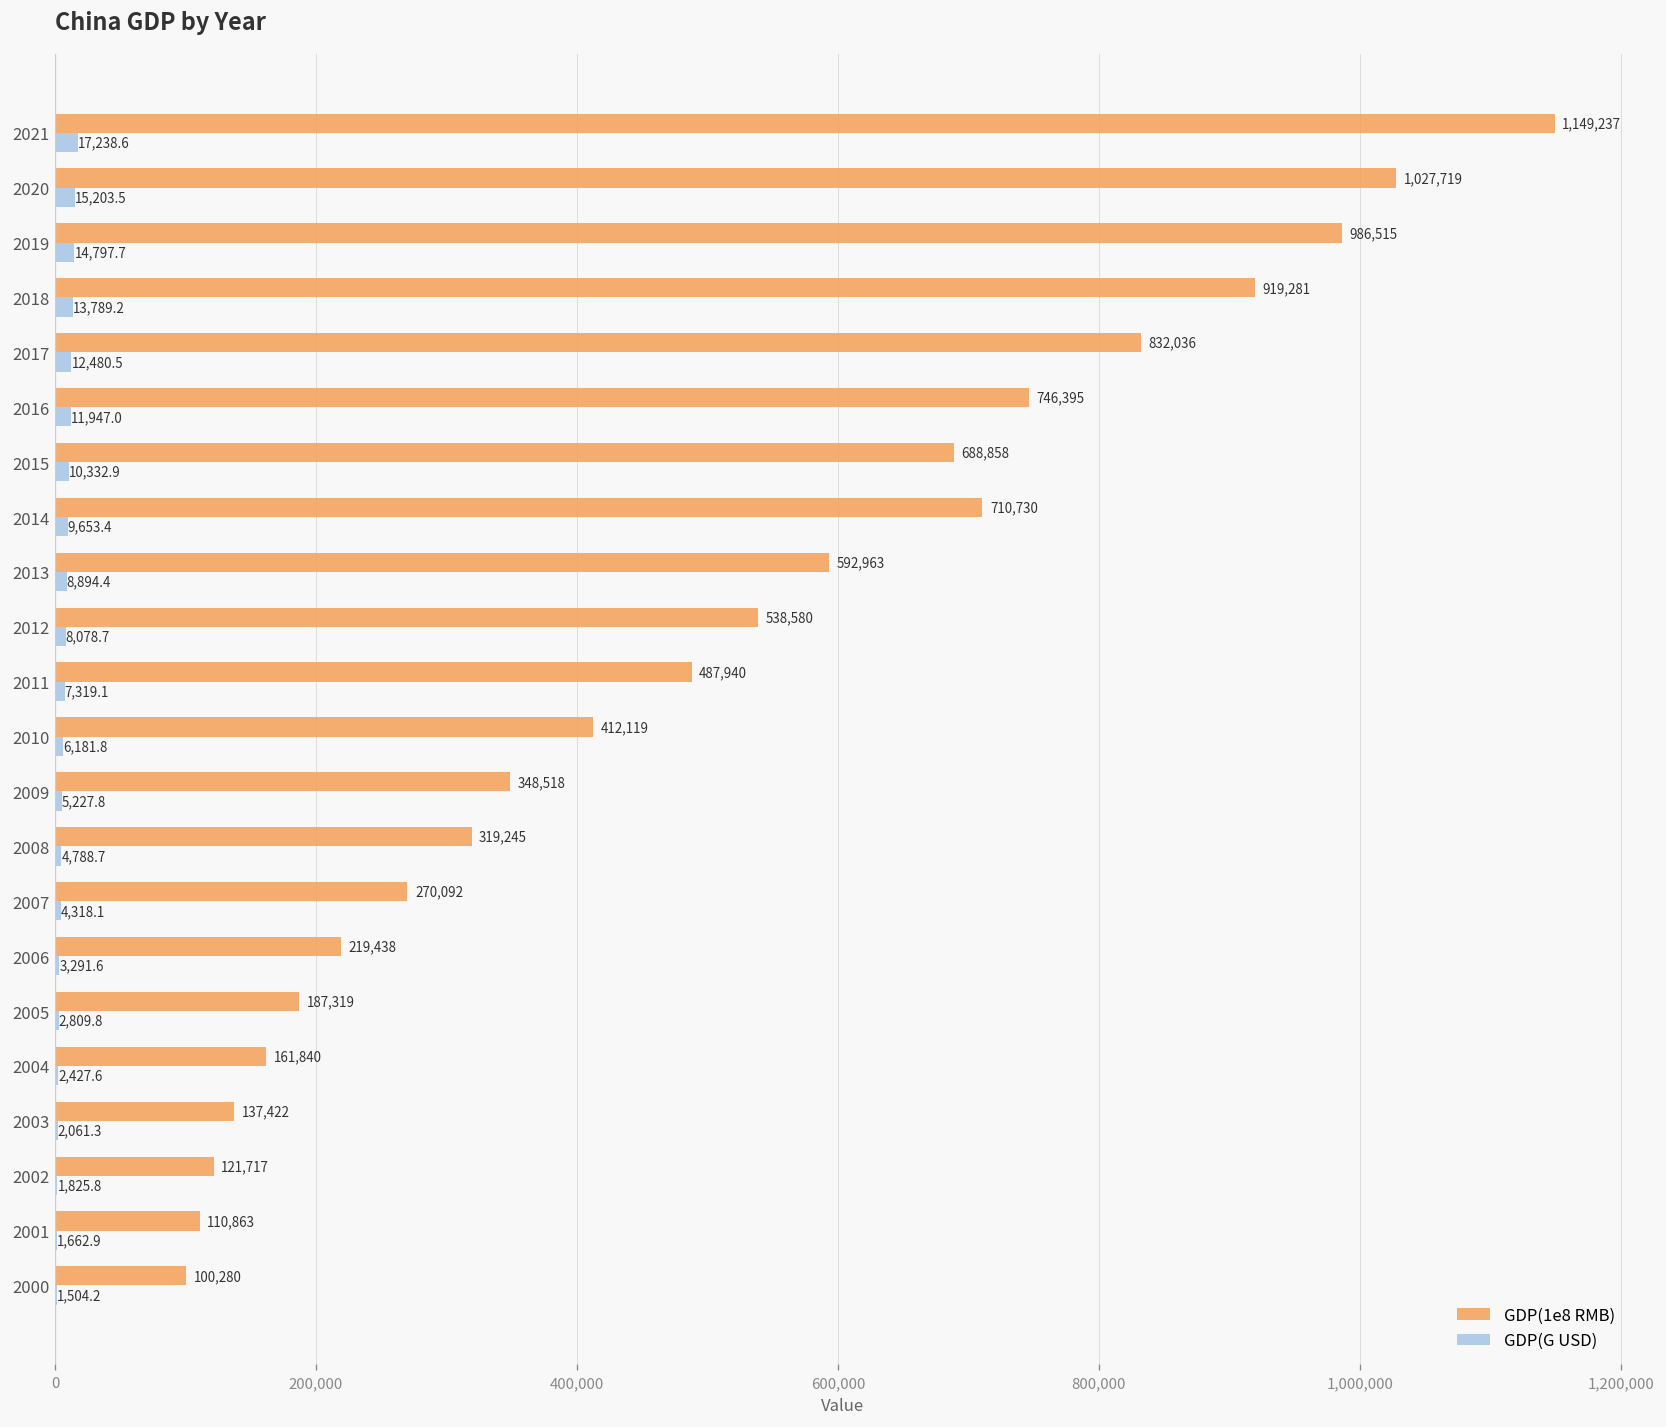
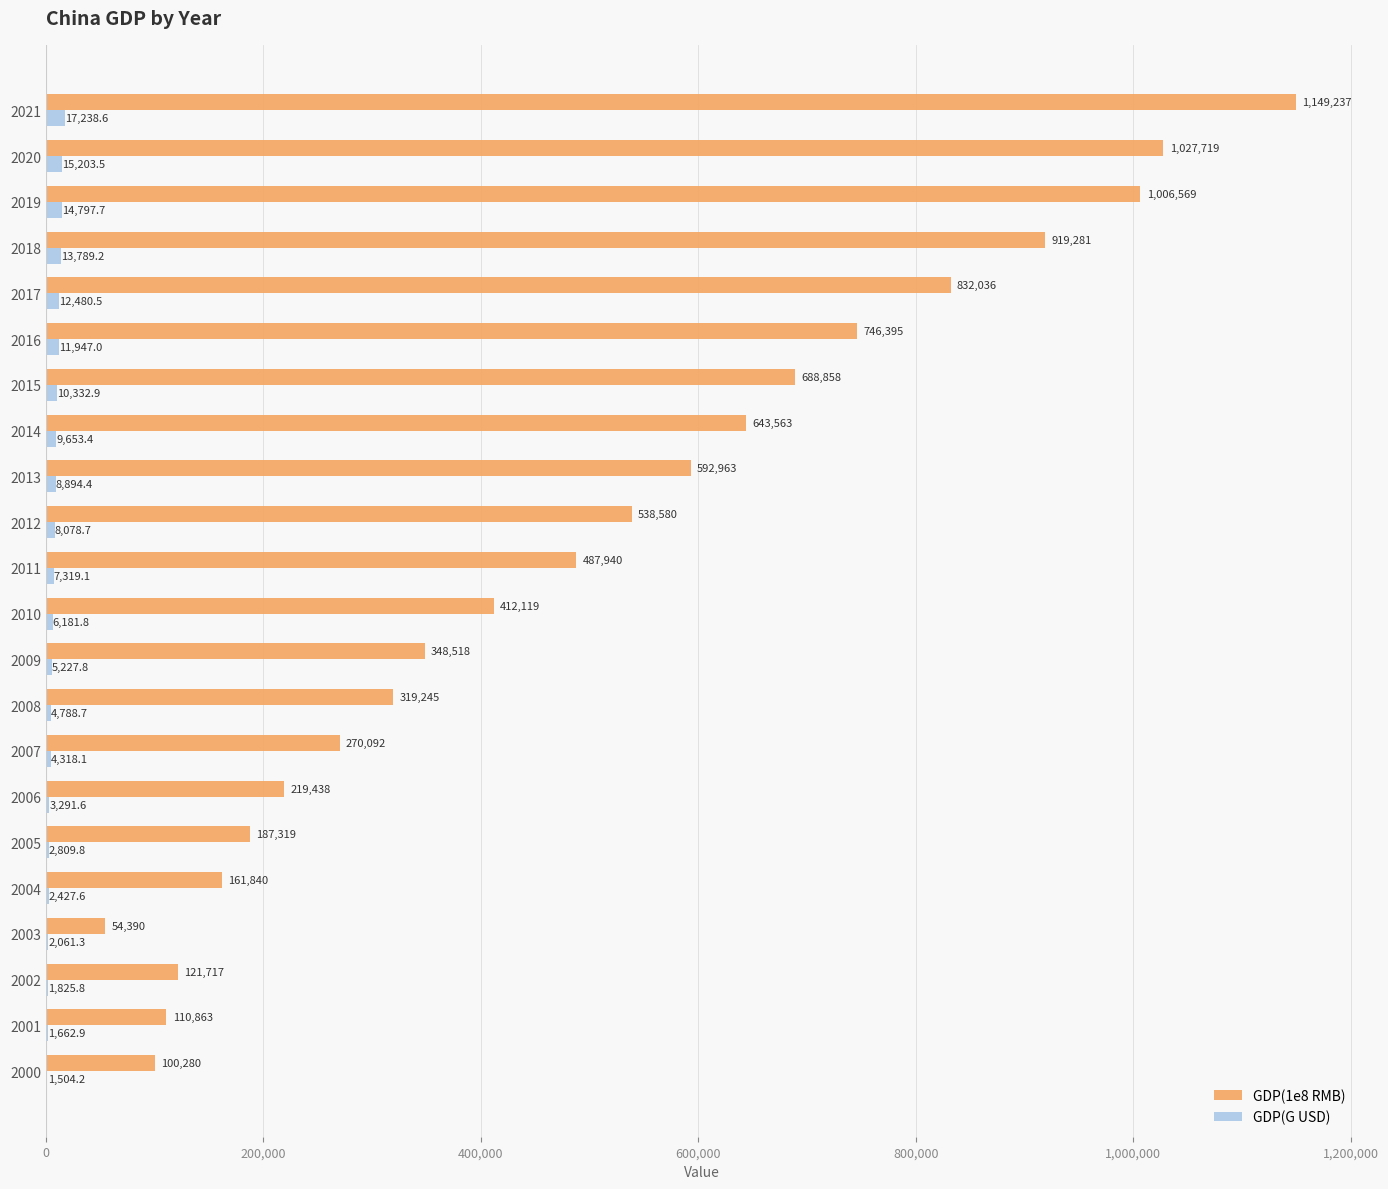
  {
    "GDP(1e8 RMB)": {
      "2021": "1,149,237",
      "2020": "1,027,719",
-     "2019": "986,515",
+     "2019": "1,006,569",
      "2018": "919,281",
      "2017": "832,036",
      "2016": "746,395",
      "2015": "688,858",
-     "2014": "710,730",
+     "2014": "643,563",
      "2013": "592,963",
      "2012": "538,580",
      "2011": "487,940",
      "2010": "412,119",
      "2009": "348,518",
      "2008": "319,245",
      "2007": "270,092",
      "2006": "219,438",
      "2005": "187,319",
      "2004": "161,840",
-     "2003": "137,422",
+     "2003": "54,390",
      "2002": "121,717",
      "2001": "110,863",
      "2000": "100,280"
    },
    "GDP(G USD)": {
      "2021": "17,238.6",
      "2020": "15,203.5",
      "2019": "14,797.7",
      "2018": "13,789.2",
      "2017": "12,480.5",
      "2016": "11,947.0",
      "2015": "10,332.9",
      "2014": "9,653.4",
      "2013": "8,894.4",
      "2012": "8,078.7",
      "2011": "7,319.1",
      "2010": "6,181.8",
      "2009": "5,227.8",
      "2008": "4,788.7",
      "2007": "4,318.1",
      "2006": "3,291.6",
      "2005": "2,809.8",
      "2004": "2,427.6",
      "2003": "2,061.3",
      "2002": "1,825.8",
      "2001": "1,662.9",
      "2000": "1,504.2"
    }
  }
